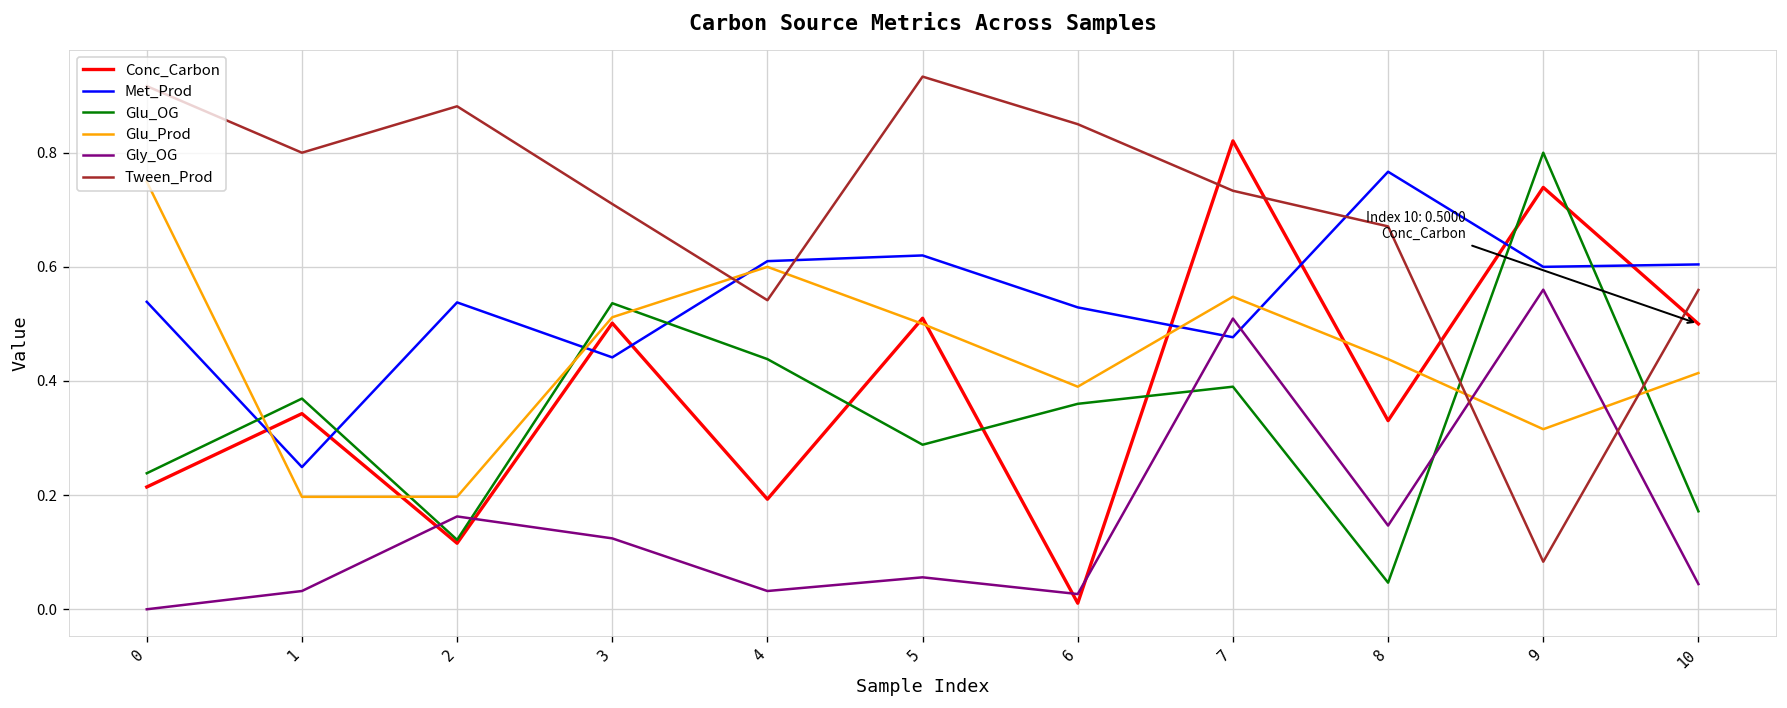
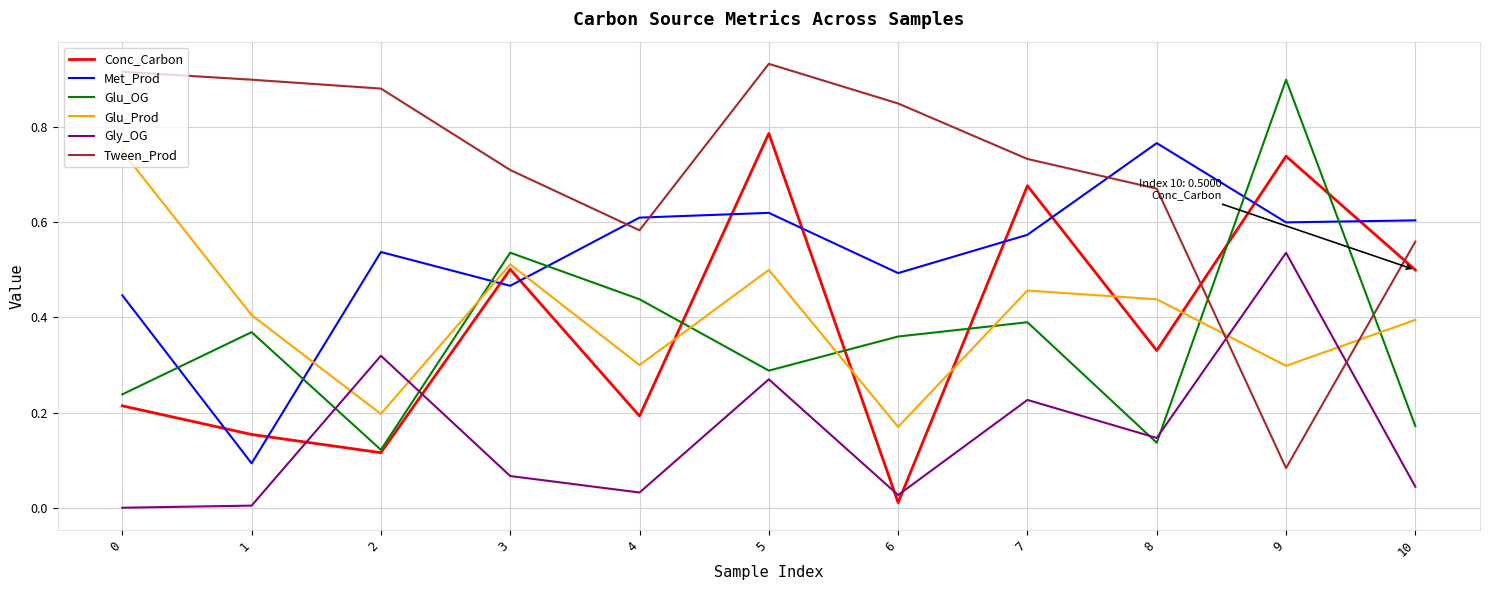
  {
    "Conc_Carbon": {
      "0": 0.21,
-     "1": 0.34,
+     "1": 0.15,
      "2": 0.12,
      "3": 0.50,
      "4": 0.19,
-     "5": 0.51,
+     "5": 0.79,
      "6": 0.01,
-     "7": 0.82,
+     "7": 0.68,
      "8": 0.33,
      "9": 0.74,
      "10": 0.50
    },
    "Met_Prod": {
-     "0": 0.54,
-     "1": 0.25,
+     "0": 0.45,
+     "1": 0.09,
      "2": 0.54,
-     "3": 0.44,
+     "3": 0.47,
      "4": 0.61,
      "5": 0.62,
-     "6": 0.53,
-     "7": 0.48,
+     "6": 0.49,
+     "7": 0.57,
      "8": 0.77,
      "10": 0.60
    },
    "Glu_OG": {
      "0": 0.24,
      "1": 0.37,
      "2": 0.12,
      "3": 0.54,
      "4": 0.44,
      "5": 0.29,
      "6": 0.36,
      "7": 0.39,
-     "8": 0.05,
-     "9": 0.8,
+     "8": 0.14,
+     "9": 0.9,
      "10": 0.17
    },
    "Glu_Prod": {
-     "1": 0.20,
+     "1": 0.41,
      "2": 0.20,
      "3": 0.51,
-     "4": 0.6,
+     "4": 0.3,
      "5": 0.50,
-     "6": 0.39,
-     "7": 0.55,
+     "6": 0.17,
+     "7": 0.46,
      "8": 0.44,
-     "9": 0.32,
-     "10": 0.41
+     "9": 0.30,
+     "10": 0.40
    },
    "Gly_OG": {
      "0": 0.00,
-     "1": 0.03,
-     "2": 0.16,
-     "3": 0.12,
+     "1": 0.00,
+     "2": 0.32,
+     "3": 0.07,
      "4": 0.03,
-     "5": 0.06,
+     "5": 0.27,
      "6": 0.03,
-     "7": 0.51,
+     "7": 0.23,
      "8": 0.15,
-     "9": 0.56,
+     "9": 0.54,
      "10": 0.04
    },
    "Tween_Prod": {
-     "1": 0.8,
+     "1": 0.9,
      "2": 0.88,
      "3": 0.71,
-     "4": 0.54,
+     "4": 0.58,
      "5": 0.93,
      "6": 0.85,
      "7": 0.73,
      "9": 0.08,
      "10": 0.56
    }
  }
